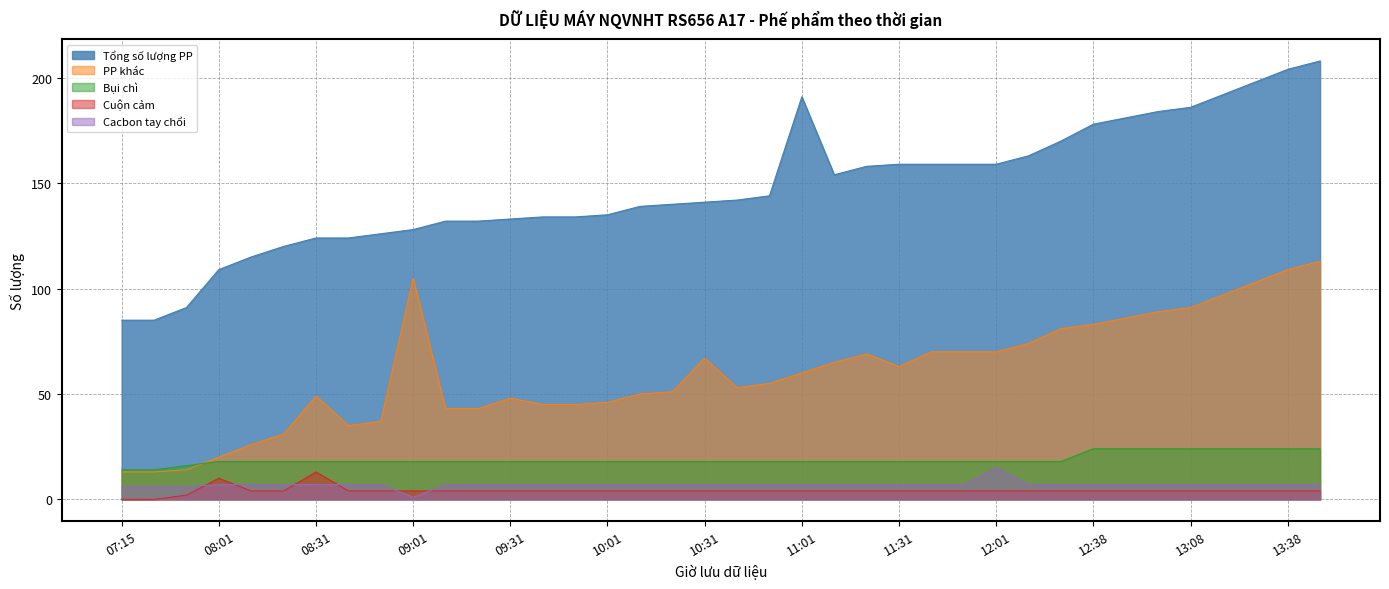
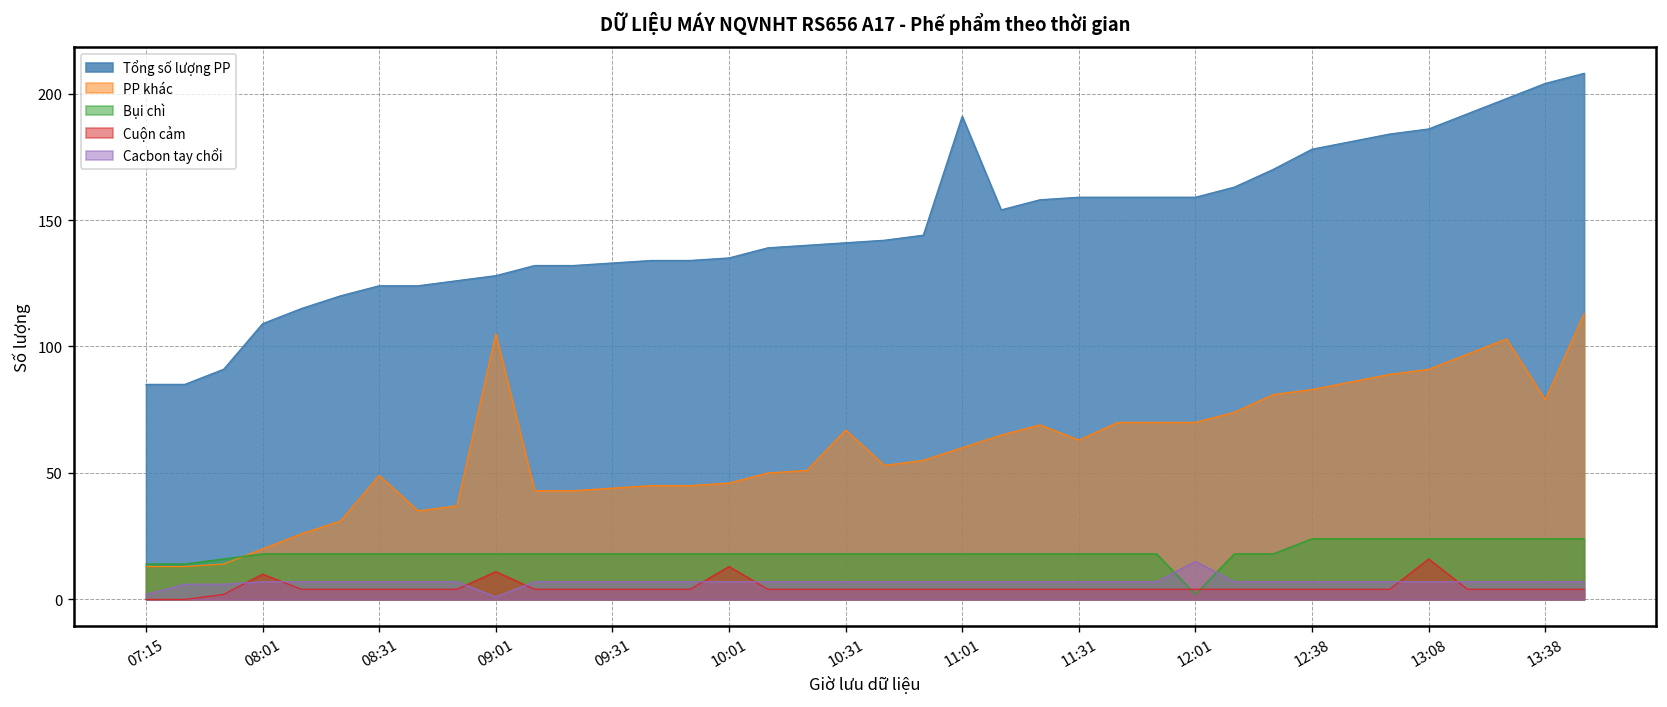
  {
    "Tổng số lượng PP": {
      "07:15": 85,
      "08:01": 109,
      "08:31": 124,
      "09:01": 128,
      "09:31": 133,
      "10:01": 135,
      "10:31": 141,
      "11:01": 191,
      "11:31": 159,
      "12:01": 159,
      "12:38": 178,
      "13:08": 186,
      "13:38": 204
    },
    "PP khác": {
      "08:01": 20,
      "08:31": 49,
      "09:01": 105,
-     "09:31": 48,
+     "09:31": 44,
      "10:01": 46,
      "10:31": 67,
      "11:01": 60,
      "11:31": 63,
      "12:01": 70,
      "12:38": 83,
      "13:08": 91,
-     "13:38": 109
+     "13:38": 79
    },
    "Bụi chì": {
      "08:01": 18,
      "08:31": 18,
      "09:01": 18,
      "09:31": 18,
      "10:01": 18,
      "10:31": 18,
      "11:01": 18,
      "11:31": 18,
-     "12:01": 18,
+     "12:01": 2,
      "12:38": 24,
      "13:08": 24,
      "13:38": 24
    },
    "Cuộn cảm": {
      "07:15": 0,
      "08:01": 10,
-     "08:31": 13,
-     "09:01": 4,
+     "08:31": 4,
+     "09:01": 11,
      "09:31": 4,
-     "10:01": 4,
+     "10:01": 13,
      "10:31": 4,
      "11:01": 4,
      "11:31": 4,
      "12:01": 4,
      "12:38": 4,
-     "13:08": 4,
+     "13:08": 16,
      "13:38": 4
    },
    "Cacbon tay chổi": {
-     "07:15": 6,
+     "07:15": 2,
      "08:01": 7,
      "08:31": 7,
      "09:01": 1,
      "09:31": 7,
      "10:01": 7,
      "10:31": 7,
      "11:01": 7,
      "11:31": 7,
      "12:01": 15,
      "12:38": 7,
      "13:08": 7,
      "13:38": 7
    }
  }
